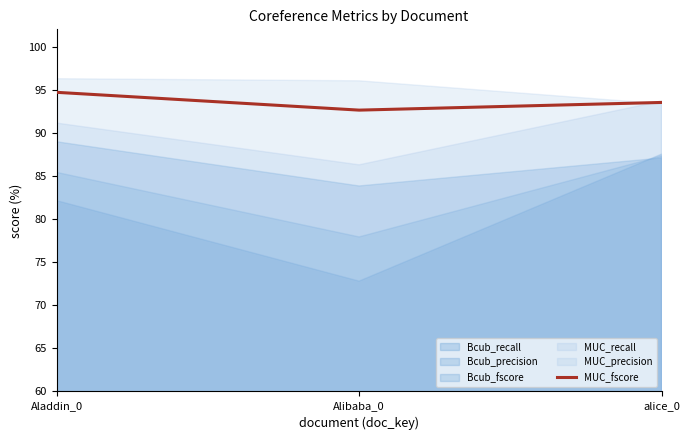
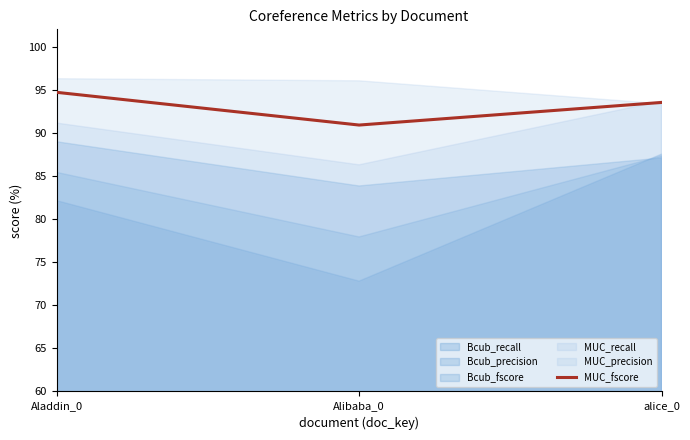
  {
    "MUC_fscore": {
      "Aladdin_0": 95,
-     "Alibaba_0": 93
+     "Alibaba_0": 91
    }
  }
